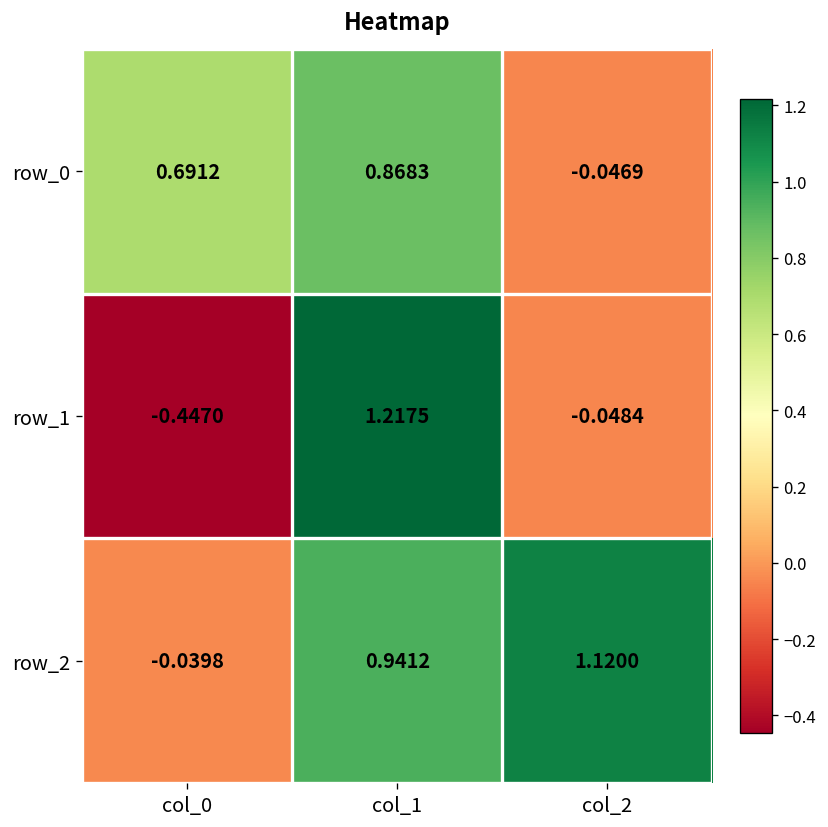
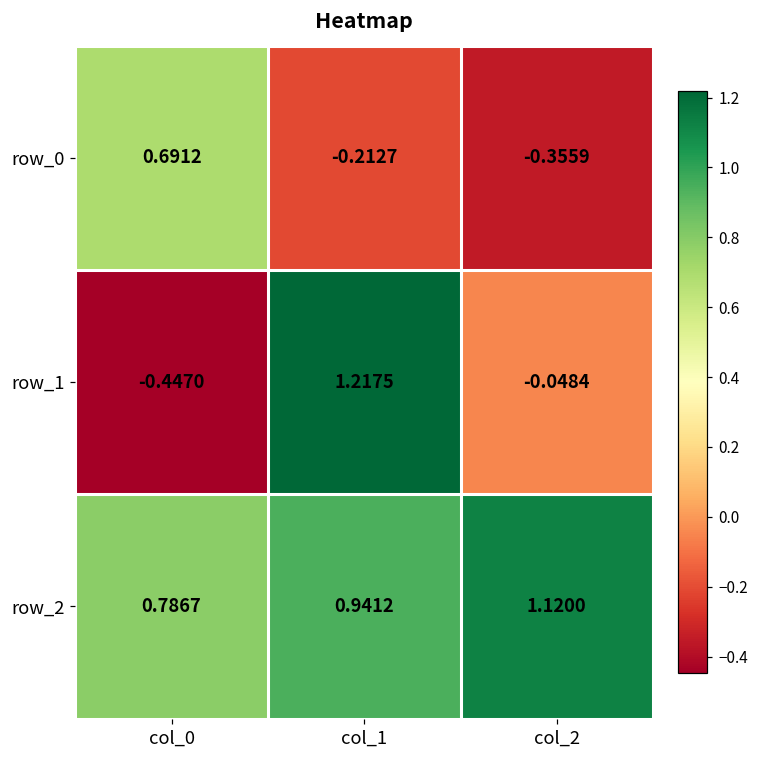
  {
    "row_0": {
      "col_0": 0.6912,
-     "col_1": 0.8683,
-     "col_2": -0.0469
+     "col_1": -0.2127,
+     "col_2": -0.3559
    },
    "row_1": {
      "col_0": -0.4470,
      "col_1": 1.2175,
      "col_2": -0.0484
    },
    "row_2": {
-     "col_0": -0.0398,
+     "col_0": 0.7867,
      "col_1": 0.9412,
      "col_2": 1.1200
    }
  }
